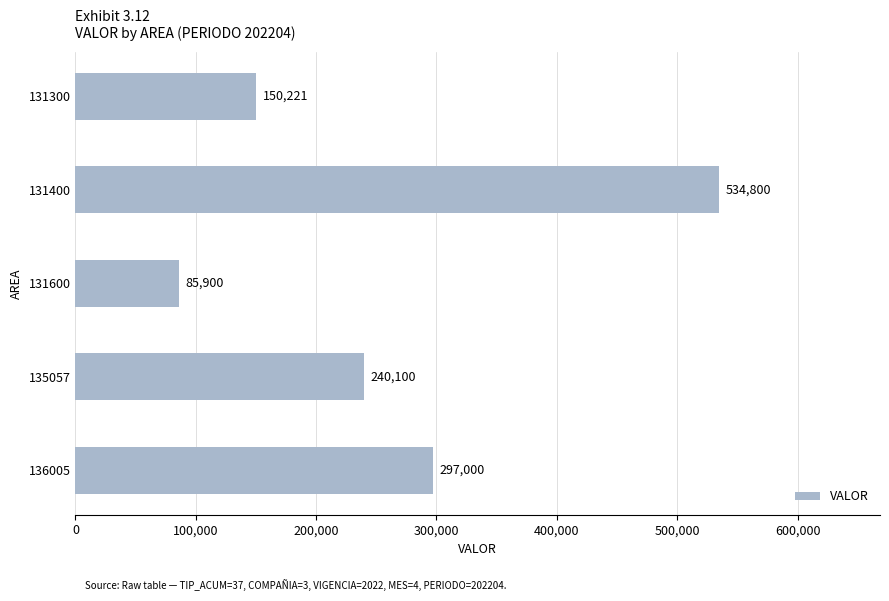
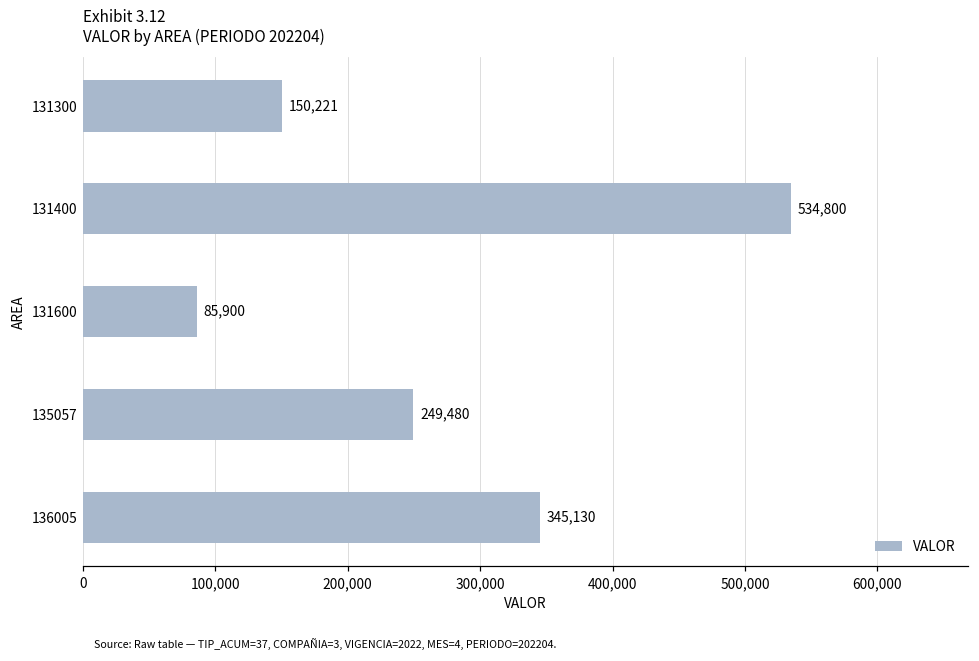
  {
    "131300": "150,221",
    "131400": "534,800",
    "131600": "85,900",
-   "135057": "240,100",
-   "136005": "297,000"
+   "135057": "249,480",
+   "136005": "345,130"
  }
